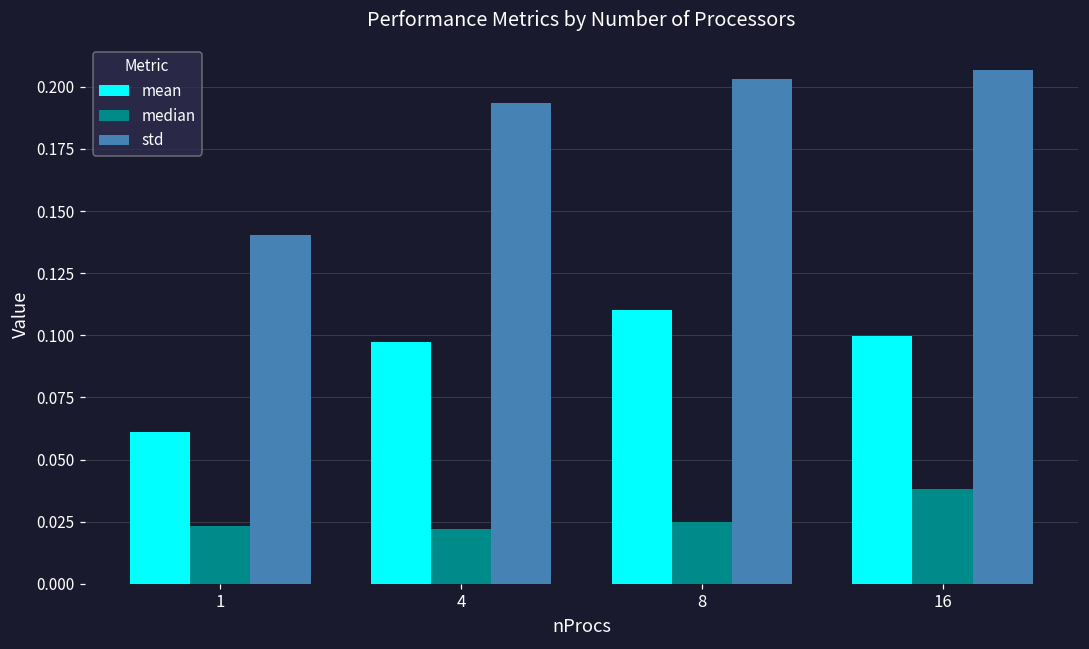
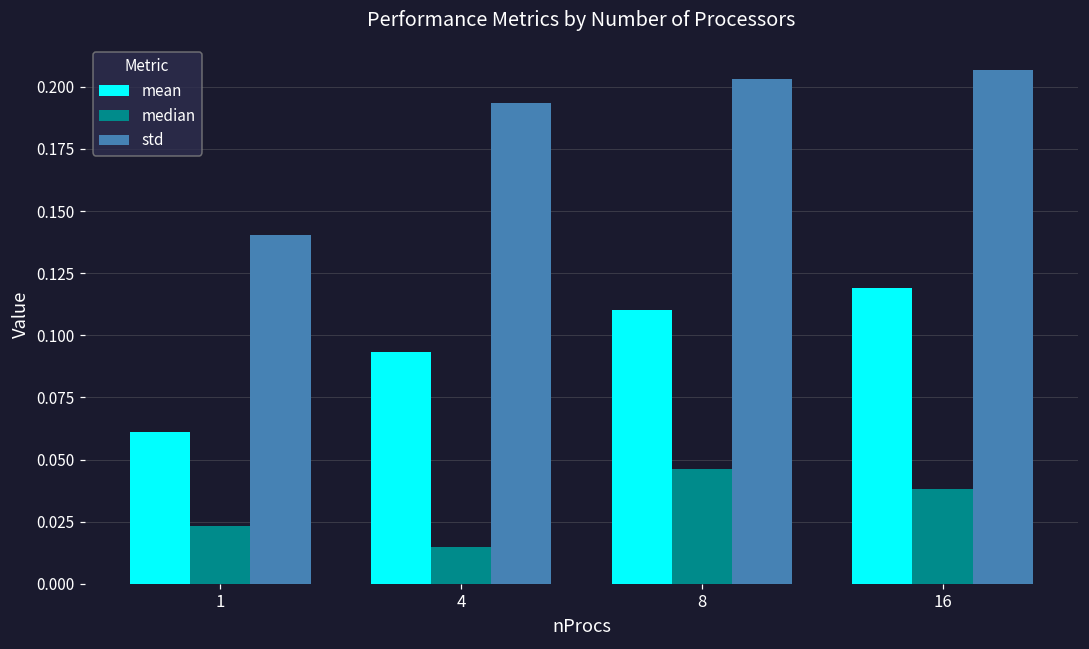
  {
    "mean": {
      "1": 0.061,
-     "4": 0.097,
+     "4": 0.093,
      "8": 0.110,
-     "16": 0.100
+     "16": 0.119
    },
    "median": {
      "1": 0.023,
-     "4": 0.022,
-     "8": 0.025,
+     "4": 0.015,
+     "8": 0.046,
      "16": 0.038
    },
    "std": {
      "1": 0.140,
      "4": 0.193,
      "8": 0.203,
      "16": 0.207
    }
  }
